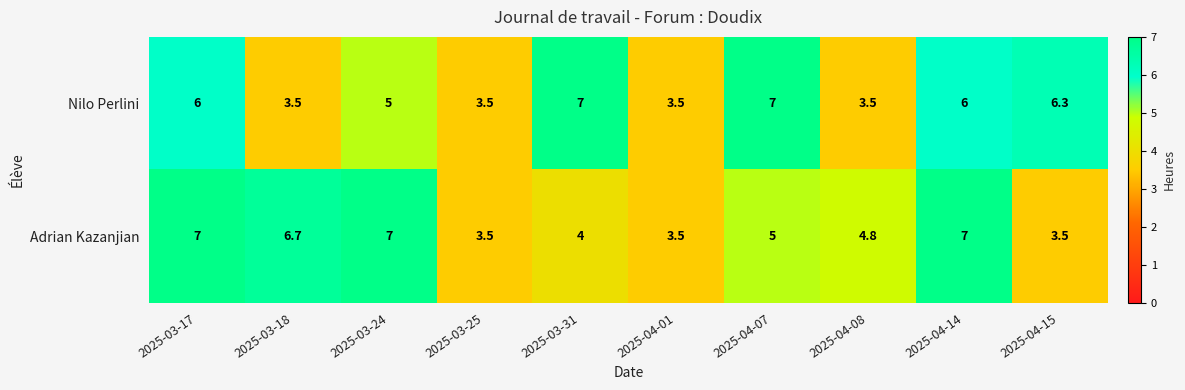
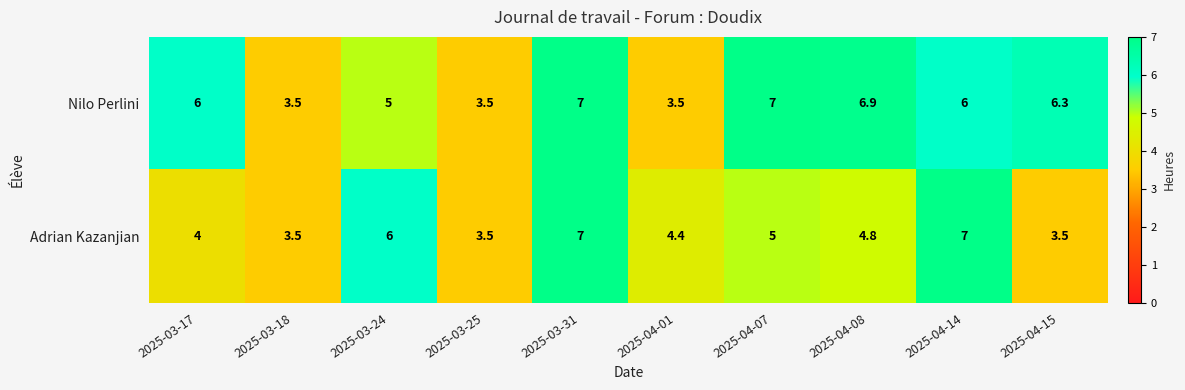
  {
    "Nilo Perlini": {
      "2025-03-17": 6,
      "2025-03-18": 3.5,
      "2025-03-24": 5,
      "2025-03-25": 3.5,
      "2025-03-31": 7,
      "2025-04-01": 3.5,
      "2025-04-07": 7,
-     "2025-04-08": 3.5,
+     "2025-04-08": 6.9,
      "2025-04-14": 6,
      "2025-04-15": 6.3
    },
    "Adrian Kazanjian": {
-     "2025-03-17": 7,
-     "2025-03-18": 6.7,
-     "2025-03-24": 7,
+     "2025-03-17": 4,
+     "2025-03-18": 3.5,
+     "2025-03-24": 6,
      "2025-03-25": 3.5,
-     "2025-03-31": 4,
-     "2025-04-01": 3.5,
+     "2025-03-31": 7,
+     "2025-04-01": 4.4,
      "2025-04-07": 5,
      "2025-04-08": 4.8,
      "2025-04-14": 7,
      "2025-04-15": 3.5
    }
  }
